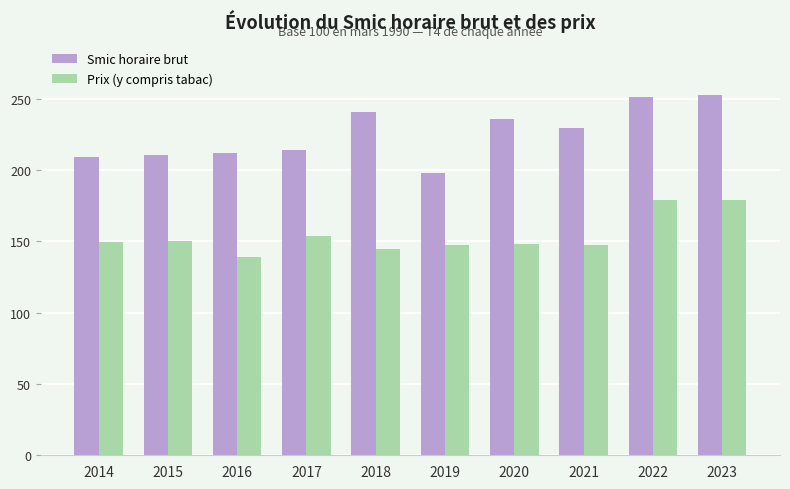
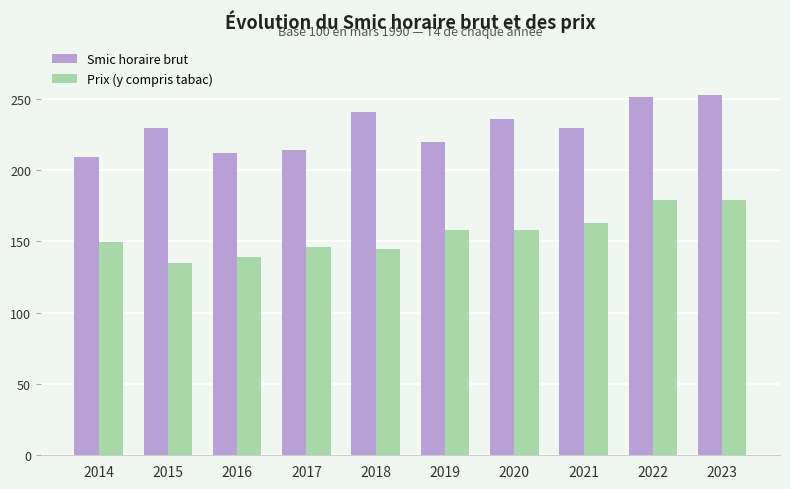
  {
    "Smic horaire brut": {
      "2014": 209,
-     "2015": 211,
+     "2015": 230,
      "2016": 212,
      "2017": 214,
      "2018": 241,
-     "2019": 198,
+     "2019": 220,
      "2020": 236,
      "2021": 230,
      "2022": 252,
      "2023": 253
    },
    "Prix (y compris tabac)": {
      "2014": 150,
-     "2015": 150,
+     "2015": 135,
      "2016": 139,
-     "2017": 154,
+     "2017": 146,
      "2018": 145,
-     "2019": 147,
-     "2020": 148,
-     "2021": 148,
+     "2019": 158,
+     "2020": 158,
+     "2021": 163,
      "2022": 179,
      "2023": 179
    }
  }
